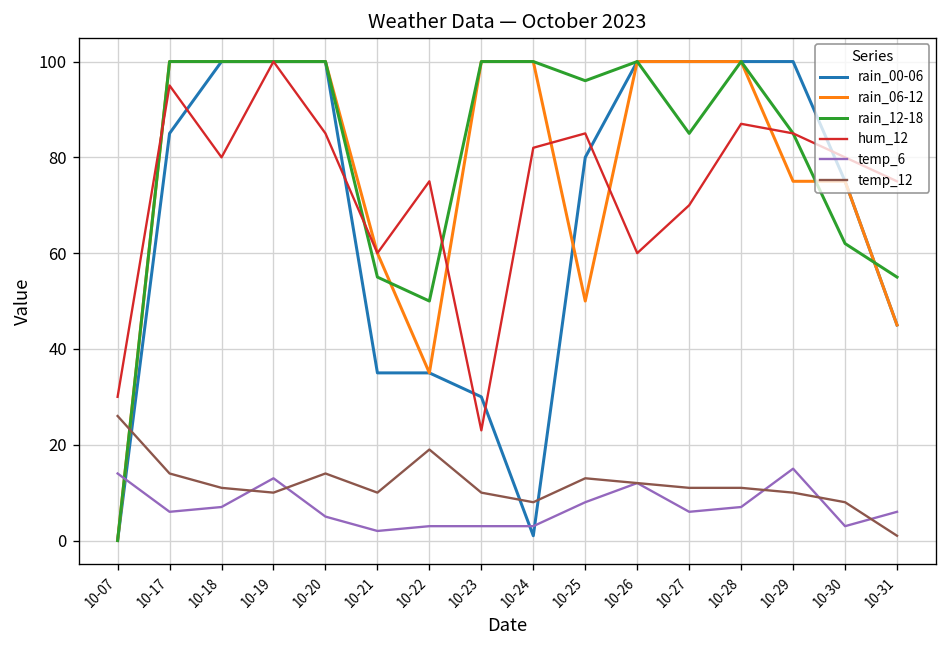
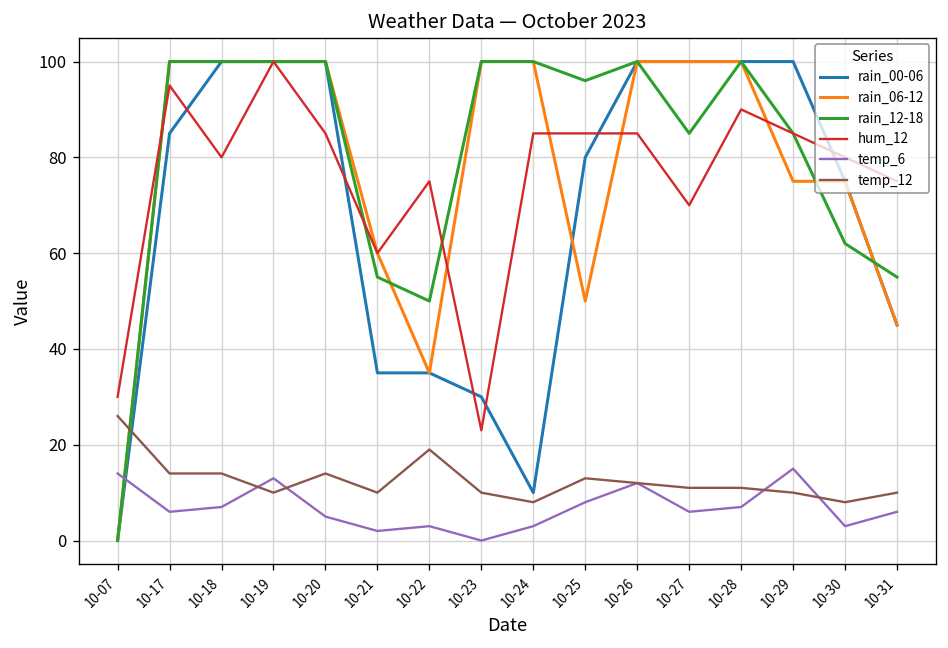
  {
    "rain_00-06": {
      "10-17": 85,
      "10-21": 35,
      "10-23": 30,
-     "10-24": 1,
+     "10-24": 10,
      "10-25": 80,
      "10-29": 100
    },
    "rain_06-12": {
      "10-25": 50,
      "10-29": 75
    },
    "rain_12-18": {
      "10-21": 55,
      "10-22": 50,
      "10-25": 96,
      "10-27": 85,
      "10-30": 62,
      "10-31": 55
    },
    "hum_12": {
      "10-07": 30,
      "10-17": 95,
      "10-18": 80,
      "10-20": 85,
      "10-22": 75,
      "10-23": 23,
-     "10-24": 82,
+     "10-24": 85,
      "10-25": 85,
-     "10-26": 60,
+     "10-26": 85,
      "10-27": 70,
-     "10-28": 87
+     "10-28": 90
    },
    "temp_6": {
      "10-07": 14,
      "10-17": 6,
      "10-18": 7,
      "10-19": 13,
      "10-20": 5,
      "10-21": 2,
      "10-22": 3,
-     "10-23": 3,
+     "10-23": 0,
      "10-24": 3,
      "10-25": 8,
      "10-27": 6,
      "10-28": 7,
      "10-29": 15,
      "10-30": 3,
      "10-31": 6
    },
    "temp_12": {
      "10-07": 26,
      "10-17": 14,
-     "10-18": 11,
+     "10-18": 14,
      "10-19": 10,
      "10-20": 14,
      "10-21": 10,
      "10-22": 19,
      "10-23": 10,
      "10-24": 8,
      "10-25": 13,
      "10-27": 11,
      "10-28": 11,
      "10-29": 10,
      "10-30": 8,
-     "10-31": 1
+     "10-31": 10
    }
  }
